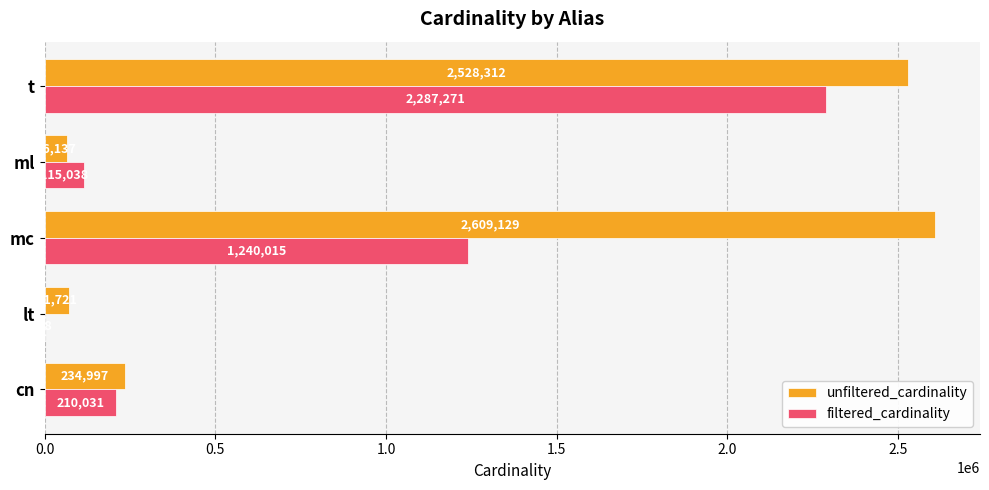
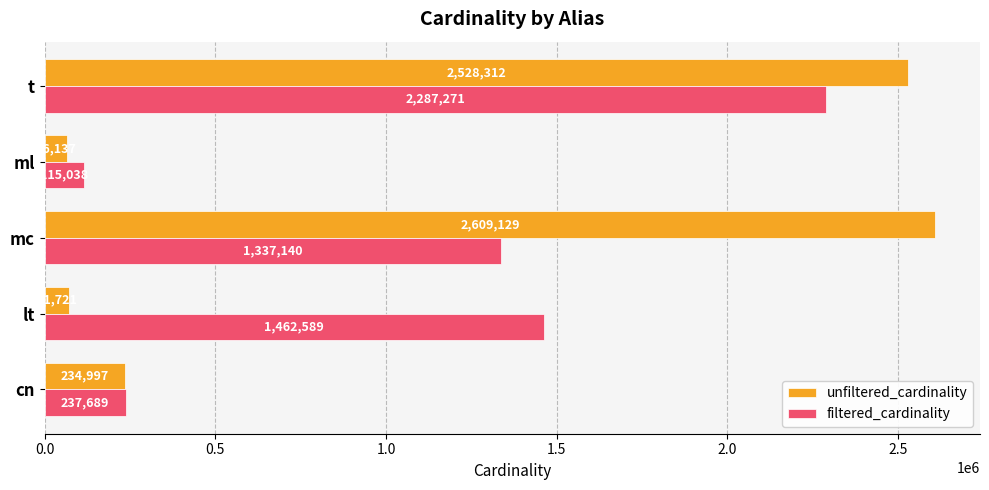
  {
    "unfiltered_cardinality": {
      "t": "2,528,312",
      "mc": "2,609,129",
      "lt": "71,721",
      "cn": "234,997"
    },
    "filtered_cardinality": {
      "t": "2,287,271",
      "ml": "115,038",
-     "mc": "1,240,015",
-     "lt": "0",
-     "cn": "210,031"
+     "mc": "1,337,140",
+     "lt": "1460000",
+     "cn": "237,689"
    }
  }
